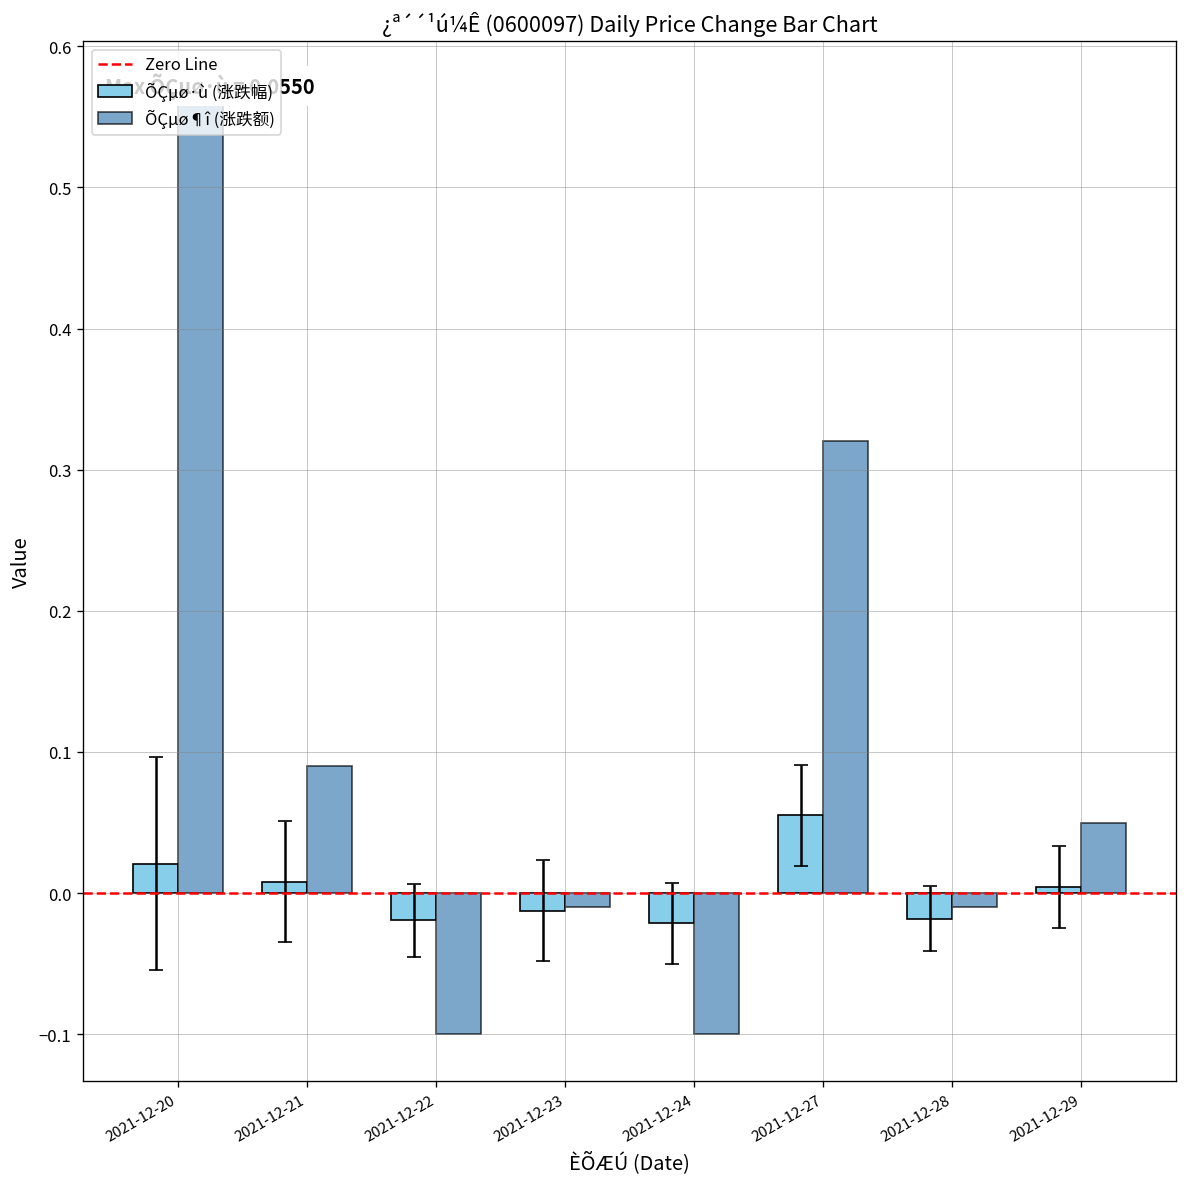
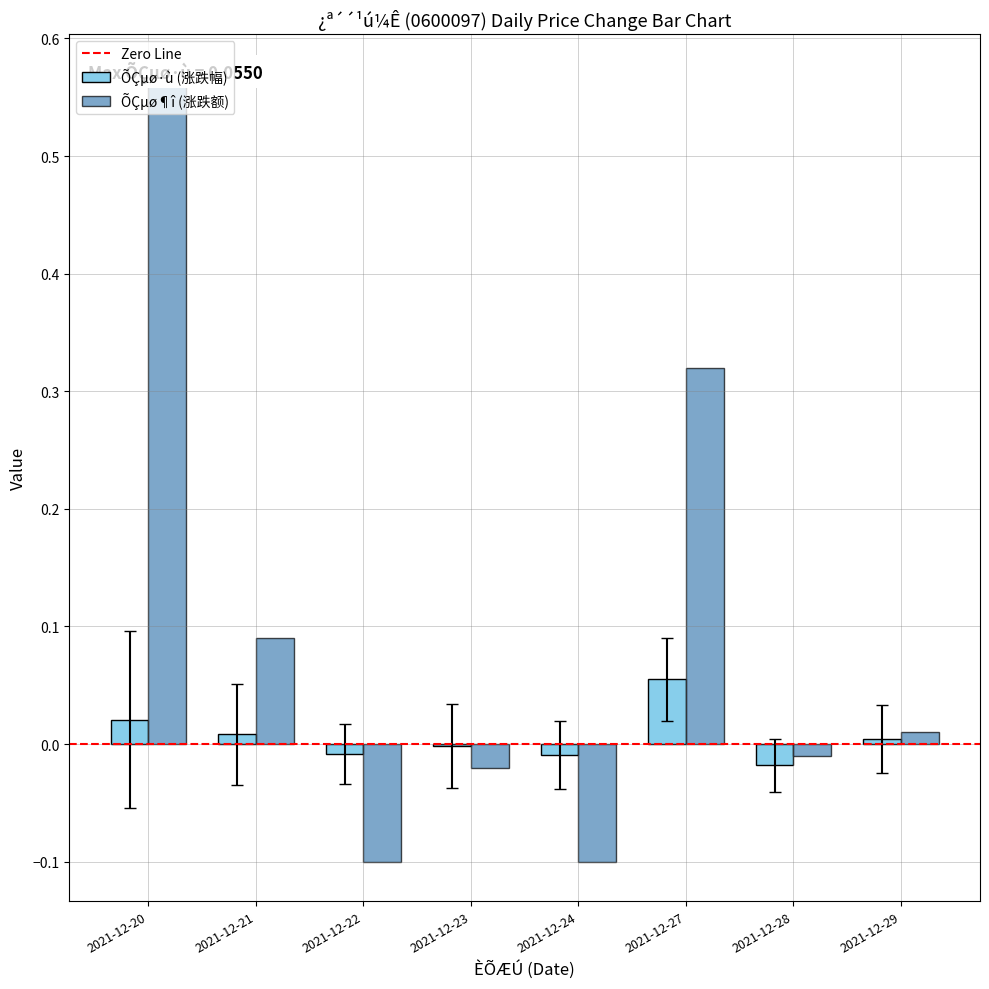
  {
    "ÕÇµø·ù (涨跌幅)": {
      "2021-12-20": 0.021,
      "2021-12-21": 0.008,
-     "2021-12-22": -0.019,
-     "2021-12-23": -0.012,
-     "2021-12-24": -0.021,
+     "2021-12-22": -0.008,
+     "2021-12-23": -0.002,
+     "2021-12-24": -0.009,
      "2021-12-27": 0.055,
      "2021-12-28": -0.018,
      "2021-12-29": 0.005
    },
    "ÕÇµø¶î (涨跌额)": {
      "2021-12-21": 0.09,
      "2021-12-22": -0.10,
-     "2021-12-23": -0.01,
+     "2021-12-23": -0.02,
      "2021-12-24": -0.10,
      "2021-12-27": 0.32,
      "2021-12-28": -0.01,
-     "2021-12-29": 0.05
+     "2021-12-29": 0.01
    }
  }
